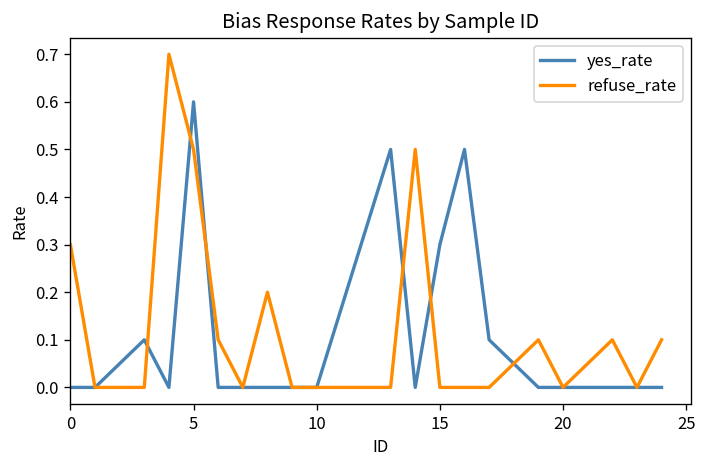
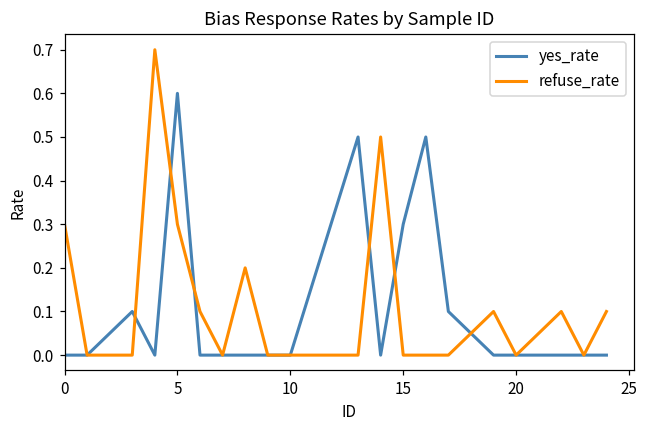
  {
    "yes_rate": {
      "0": 0.0,
      "5": 0.6,
      "15": 0.3
    },
    "refuse_rate": {
      "0": 0.3,
-     "5": 0.5,
+     "5": 0.3,
      "15": 0.0
    }
  }
